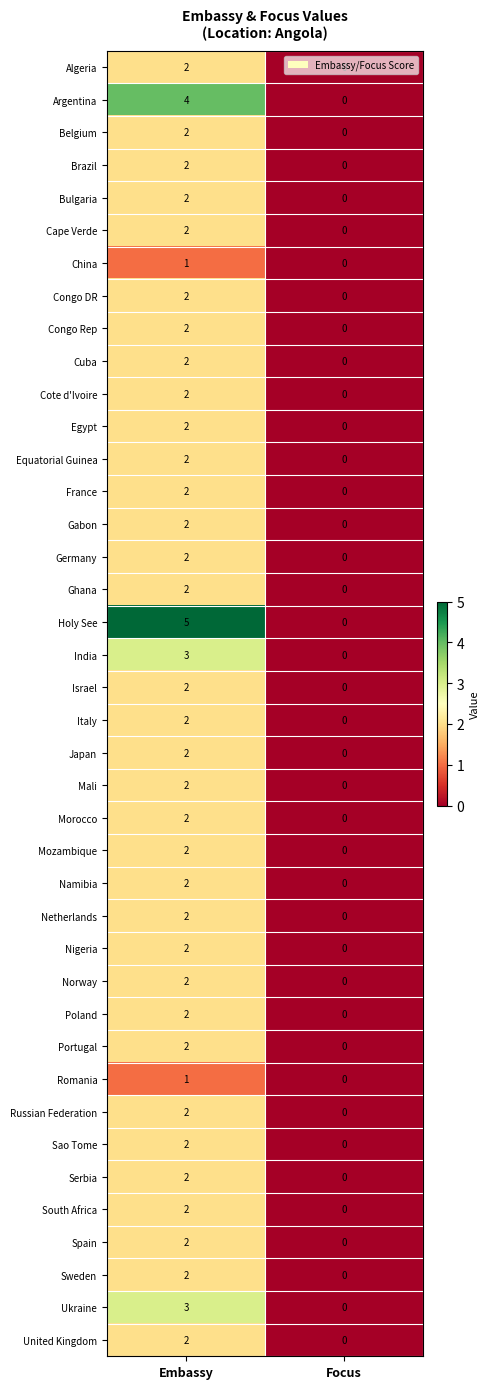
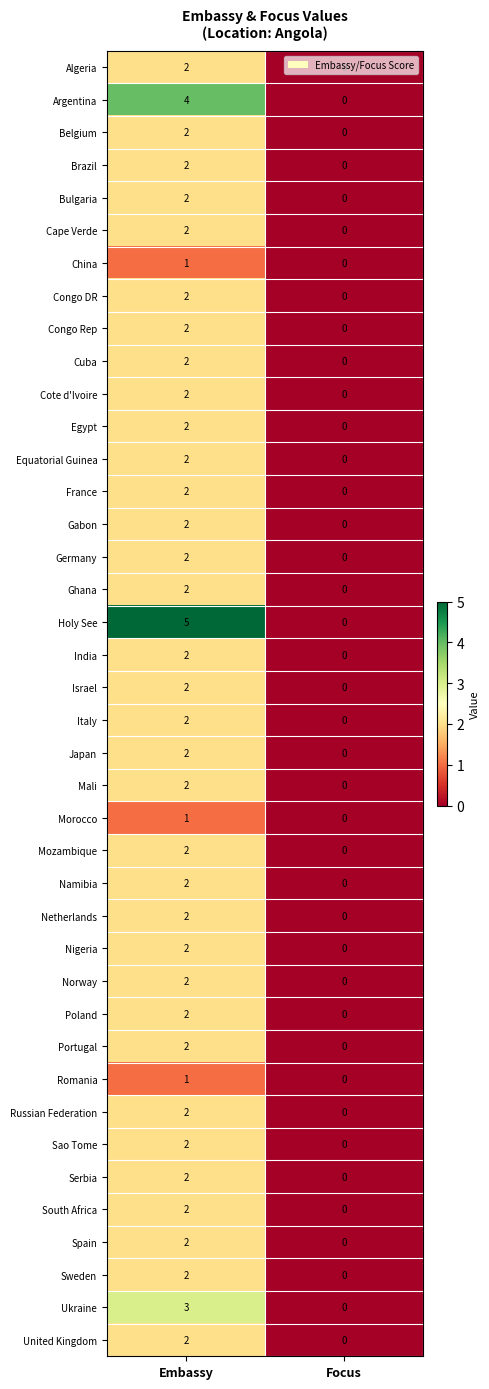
  {
    "Algeria": {
      "Embassy": 2
    },
    "Argentina": {
      "Embassy": 4,
      "Focus": 0
    },
    "Belgium": {
      "Embassy": 2,
      "Focus": 0
    },
    "Brazil": {
      "Embassy": 2,
      "Focus": 0
    },
    "Bulgaria": {
      "Embassy": 2,
      "Focus": 0
    },
    "Cape Verde": {
      "Embassy": 2,
      "Focus": 0
    },
    "China": {
      "Embassy": 1,
      "Focus": 0
    },
    "Congo DR": {
      "Embassy": 2,
      "Focus": 0
    },
    "Congo Rep": {
      "Embassy": 2,
      "Focus": 0
    },
    "Cuba": {
      "Embassy": 2,
      "Focus": 0
    },
    "Cote d'Ivoire": {
      "Embassy": 2,
      "Focus": 0
    },
    "Egypt": {
      "Embassy": 2,
      "Focus": 0
    },
    "Equatorial Guinea": {
      "Embassy": 2,
      "Focus": 0
    },
    "France": {
      "Embassy": 2,
      "Focus": 0
    },
    "Gabon": {
      "Embassy": 2,
      "Focus": 0
    },
    "Germany": {
      "Embassy": 2,
      "Focus": 0
    },
    "Ghana": {
      "Embassy": 2,
      "Focus": 0
    },
    "Holy See": {
      "Embassy": 5,
      "Focus": 0
    },
    "India": {
-     "Embassy": 3,
+     "Embassy": 2,
      "Focus": 0
    },
    "Israel": {
      "Embassy": 2,
      "Focus": 0
    },
    "Italy": {
      "Embassy": 2,
      "Focus": 0
    },
    "Japan": {
      "Embassy": 2,
      "Focus": 0
    },
    "Mali": {
      "Embassy": 2,
      "Focus": 0
    },
    "Morocco": {
-     "Embassy": 2,
+     "Embassy": 1,
      "Focus": 0
    },
    "Mozambique": {
      "Embassy": 2,
      "Focus": 0
    },
    "Namibia": {
      "Embassy": 2,
      "Focus": 0
    },
    "Netherlands": {
      "Embassy": 2,
      "Focus": 0
    },
    "Nigeria": {
      "Embassy": 2,
      "Focus": 0
    },
    "Norway": {
      "Embassy": 2,
      "Focus": 0
    },
    "Poland": {
      "Embassy": 2,
      "Focus": 0
    },
    "Portugal": {
      "Embassy": 2,
      "Focus": 0
    },
    "Romania": {
      "Embassy": 1,
      "Focus": 0
    },
    "Russian Federation": {
      "Embassy": 2,
      "Focus": 0
    },
    "Sao Tome": {
      "Embassy": 2,
      "Focus": 0
    },
    "Serbia": {
      "Embassy": 2,
      "Focus": 0
    },
    "South Africa": {
      "Embassy": 2,
      "Focus": 0
    },
    "Spain": {
      "Embassy": 2,
      "Focus": 0
    },
    "Sweden": {
      "Embassy": 2,
      "Focus": 0
    },
    "Ukraine": {
      "Embassy": 3,
      "Focus": 0
    },
    "United Kingdom": {
      "Embassy": 2,
      "Focus": 0
    }
  }
